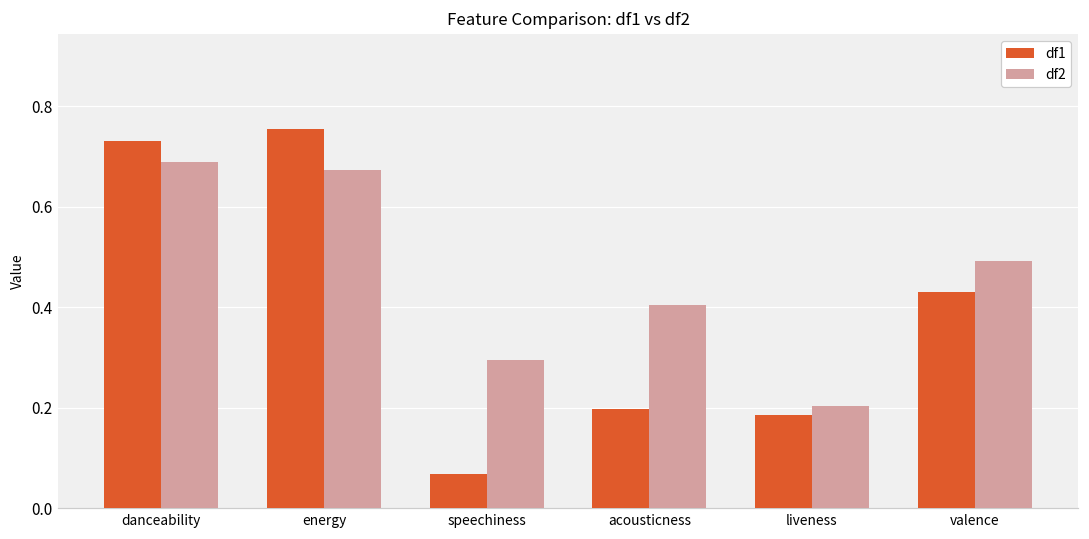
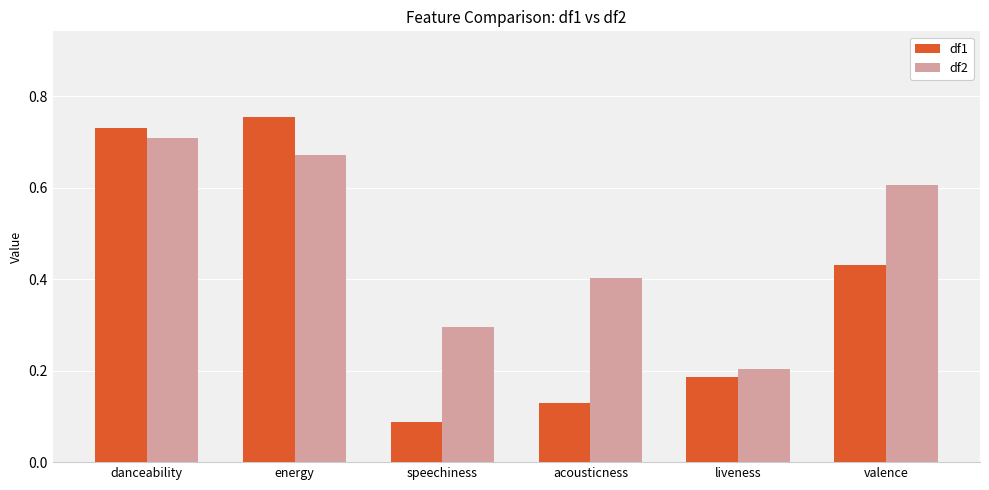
  {
    "df1": {
      "danceability": 0.73,
      "energy": 0.75,
-     "speechiness": 0.07,
-     "acousticness": 0.20,
+     "speechiness": 0.09,
+     "acousticness": 0.13,
      "liveness": 0.19,
      "valence": 0.43
    },
    "df2": {
-     "danceability": 0.69,
+     "danceability": 0.71,
      "energy": 0.67,
      "speechiness": 0.30,
      "acousticness": 0.40,
      "liveness": 0.20,
-     "valence": 0.49
+     "valence": 0.61
    }
  }
